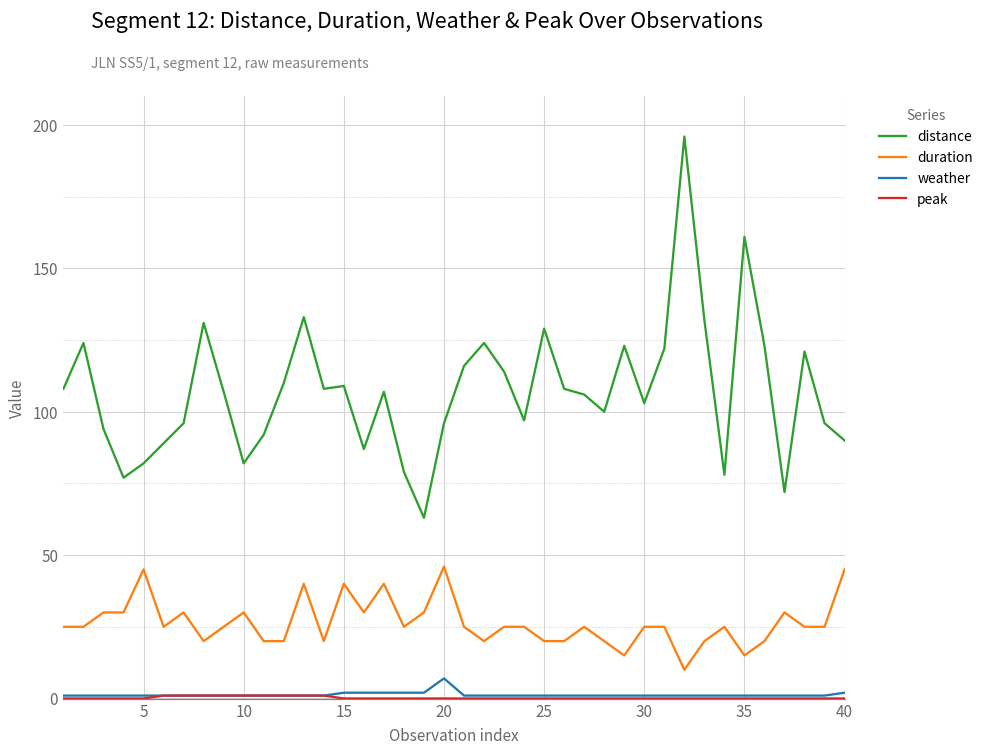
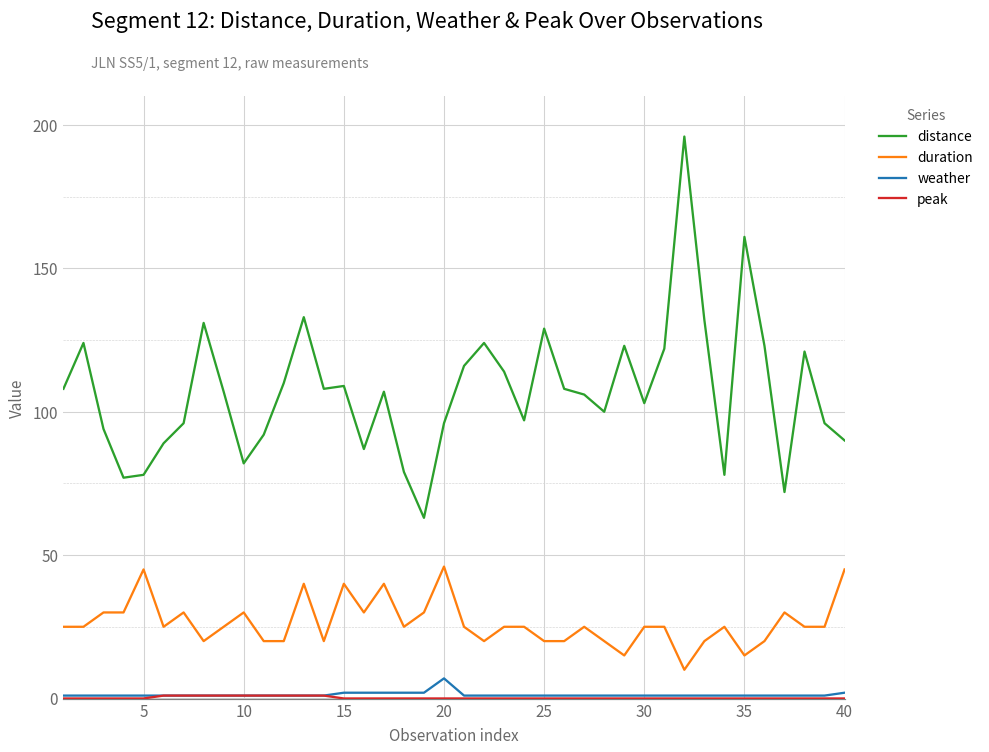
  {
    "distance": {
-     "5": 82,
+     "5": 78,
      "10": 82,
      "15": 109,
      "20": 96,
      "25": 129,
      "30": 103,
      "35": 161,
      "40": 90
    },
    "duration": {
      "5": 45,
      "10": 30,
      "15": 40,
      "20": 46,
      "25": 20,
      "30": 25,
      "35": 15,
      "40": 45
    },
    "weather": {
      "5": 1,
      "15": 2,
      "20": 7,
      "25": 1,
      "30": 1,
      "35": 1,
      "40": 2
    },
    "peak": {
      "5": 0,
      "15": 0,
      "20": 0,
      "25": 0,
      "30": 0,
      "35": 0,
      "40": 0
    }
  }
